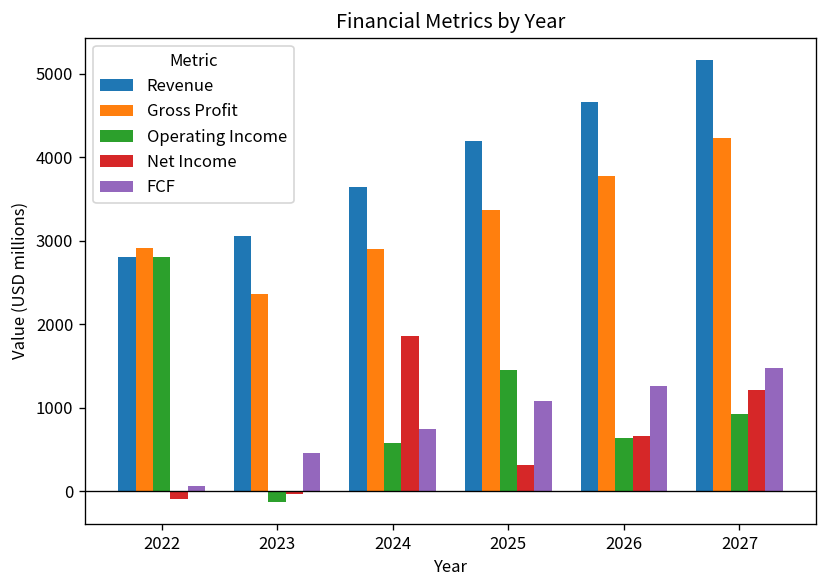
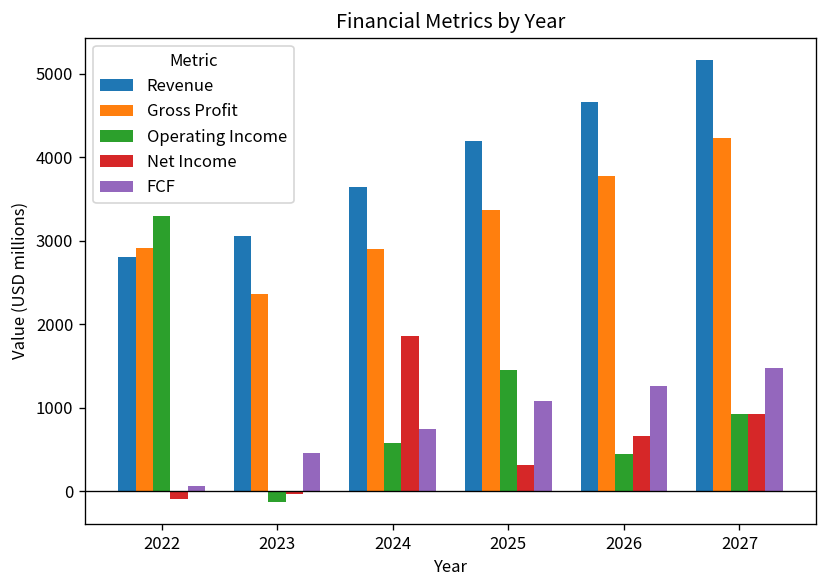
  {
    "Revenue": {
      "2022": 2800,
      "2023": 3100,
      "2024": 3600,
      "2025": 4200,
      "2026": 4700,
      "2027": 5200
    },
    "Gross Profit": {
      "2022": 2900,
      "2023": 2400,
      "2024": 2900,
      "2025": 3400,
      "2026": 3800,
      "2027": 4200
    },
    "Operating Income": {
-     "2022": 2800,
+     "2022": 3300,
      "2023": -100,
      "2024": 600,
      "2025": 1500,
-     "2026": 600,
+     "2026": 500,
      "2027": 900
    },
    "Net Income": {
      "2022": -100,
      "2024": 1900,
      "2025": 300,
      "2026": 700,
-     "2027": 1200
+     "2027": 900
    },
    "FCF": {
      "2022": 100,
      "2023": 500,
      "2024": 700,
      "2025": 1100,
      "2026": 1300,
      "2027": 1500
    }
  }
